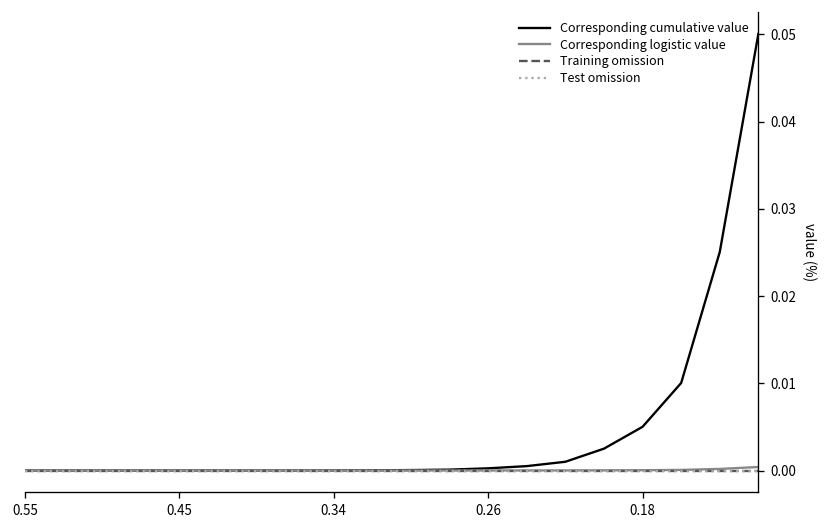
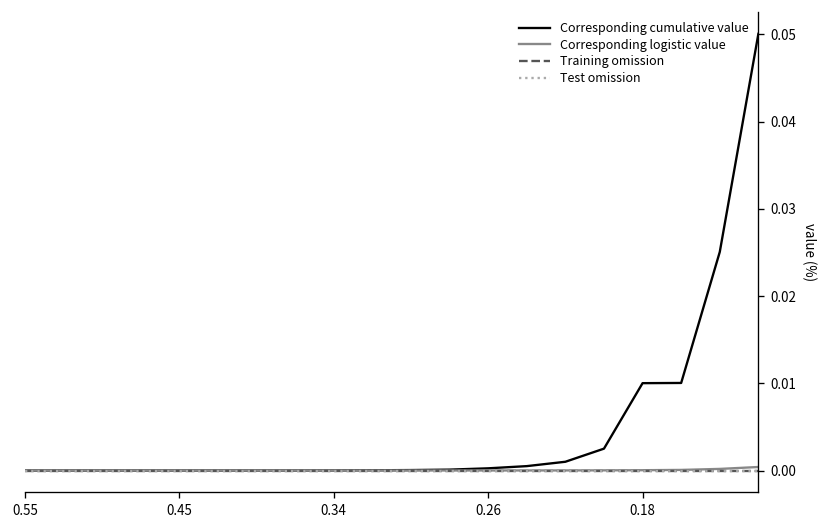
  {
    "Corresponding cumulative value": {
-     "0.18": 0.005
+     "0.18": 0.010
    }
  }
